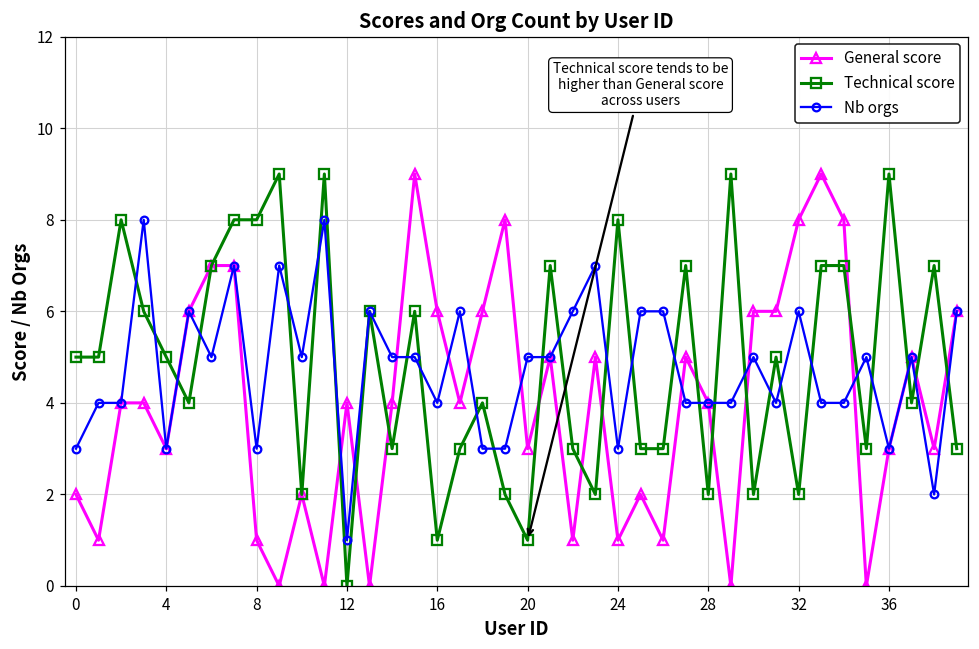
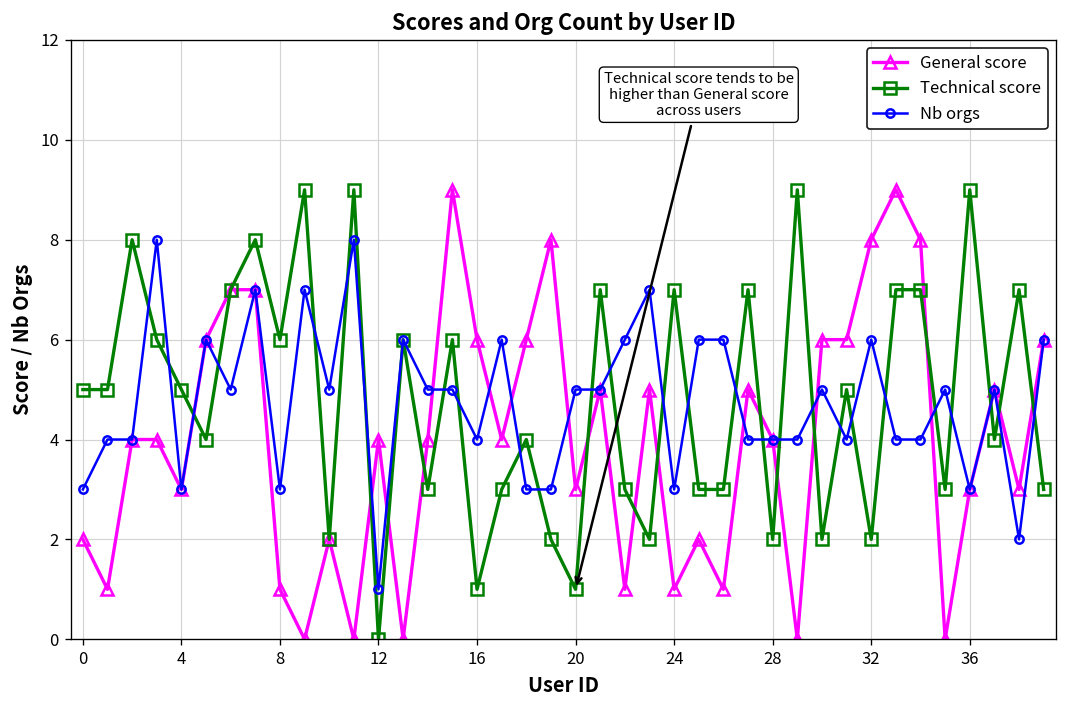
  {
    "General score": {
      "0": 2,
      "8": 1,
      "12": 4,
      "16": 6,
      "20": 3,
      "24": 1,
      "32": 8
    },
    "Technical score": {
      "0": 5,
      "4": 5,
-     "8": 8,
+     "8": 6,
      "12": 0,
      "16": 1,
      "20": 1,
-     "24": 8,
+     "24": 7,
      "28": 2,
      "32": 2,
      "36": 9
    },
    "Nb orgs": {
      "0": 3,
      "8": 3,
      "12": 1,
      "16": 4,
      "20": 5,
      "24": 3,
      "32": 6
    }
  }
